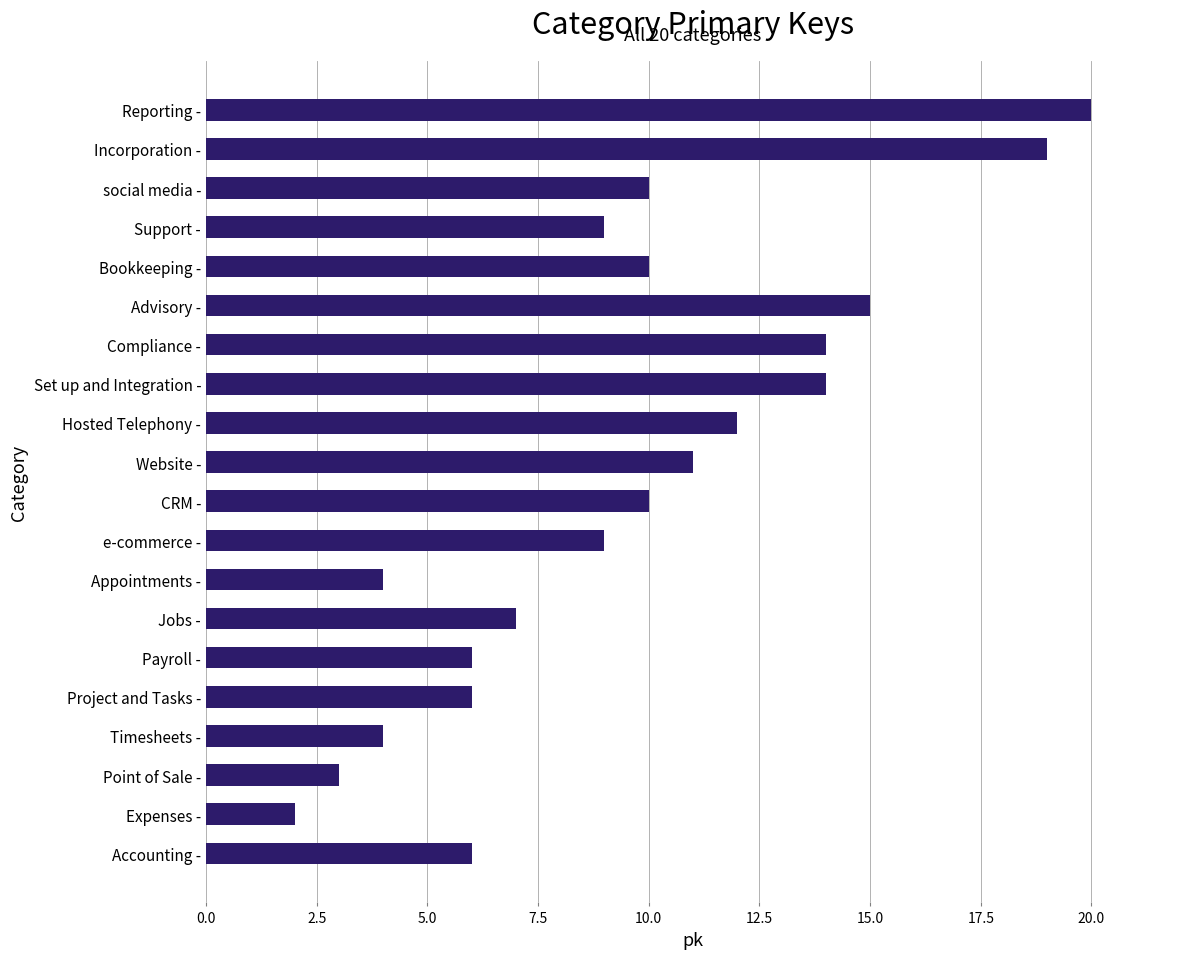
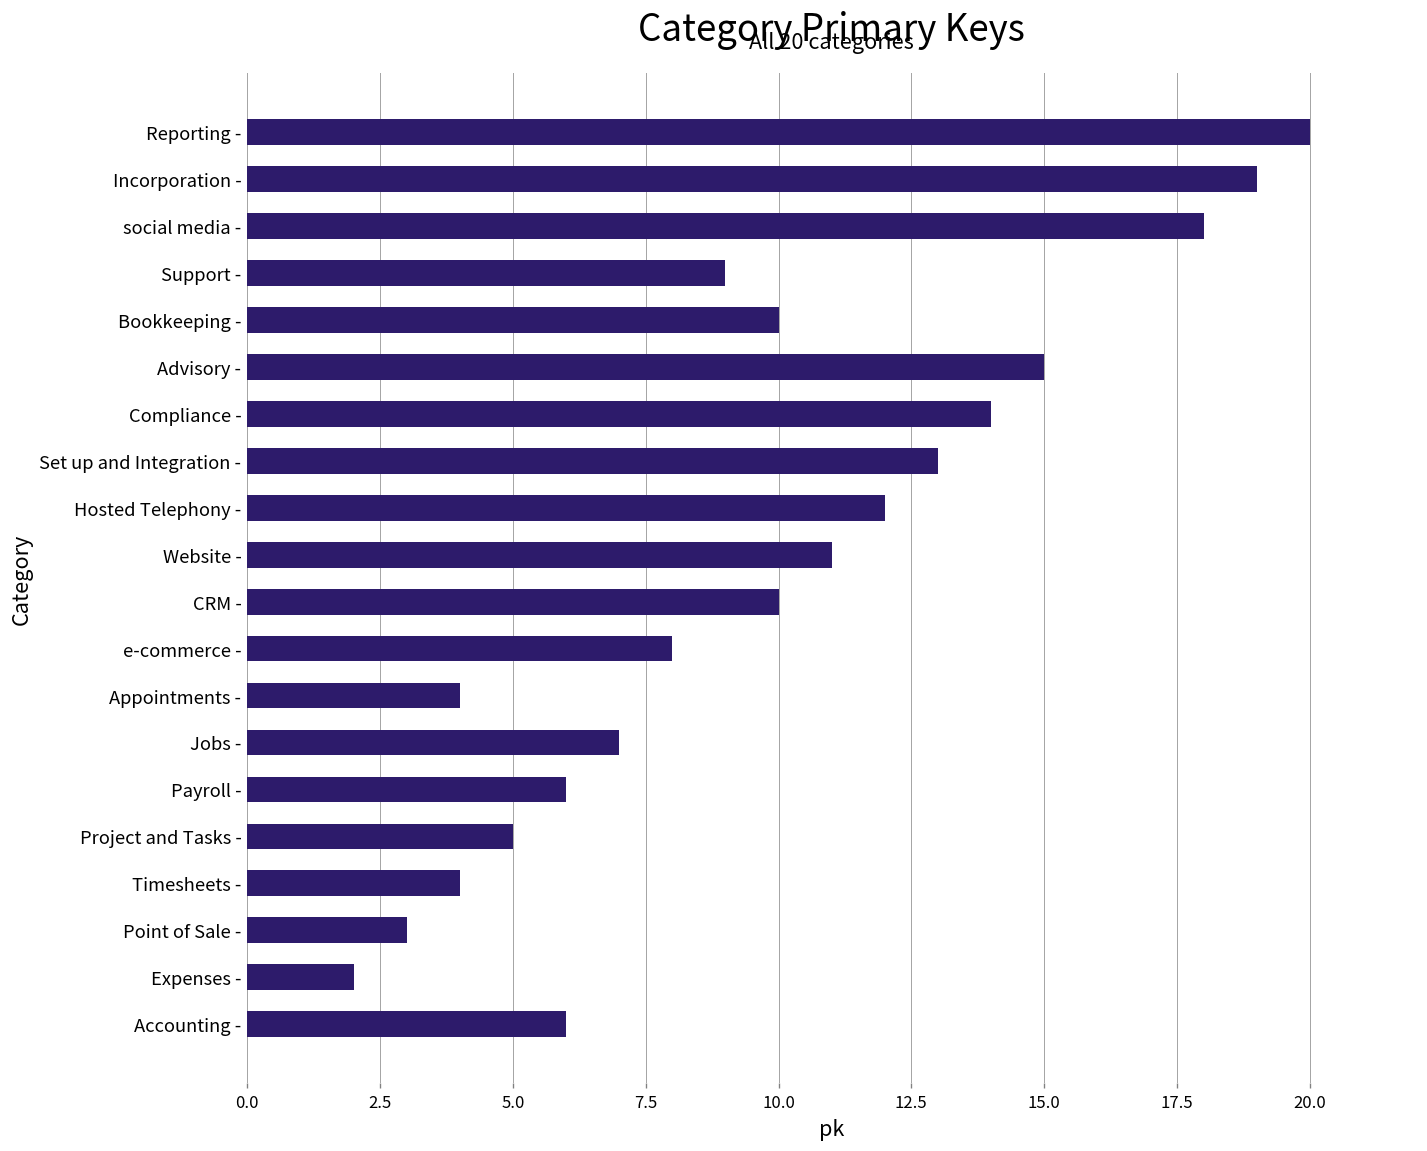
  {
    "Reporting -": 20,
    "Incorporation -": 19,
-   "social media -": 10,
+   "social media -": 18,
    "Support -": 9,
    "Bookkeeping -": 10,
    "Advisory -": 15,
    "Compliance -": 14,
-   "Set up and Integration -": 14,
+   "Set up and Integration -": 13,
    "Hosted Telephony -": 12,
    "Website -": 11,
    "CRM -": 10,
-   "e-commerce -": 9,
+   "e-commerce -": 8,
    "Appointments -": 4,
    "Jobs -": 7,
    "Payroll -": 6,
-   "Project and Tasks -": 6,
+   "Project and Tasks -": 5,
    "Timesheets -": 4,
    "Point of Sale -": 3,
    "Expenses -": 2,
    "Accounting -": 6
  }
